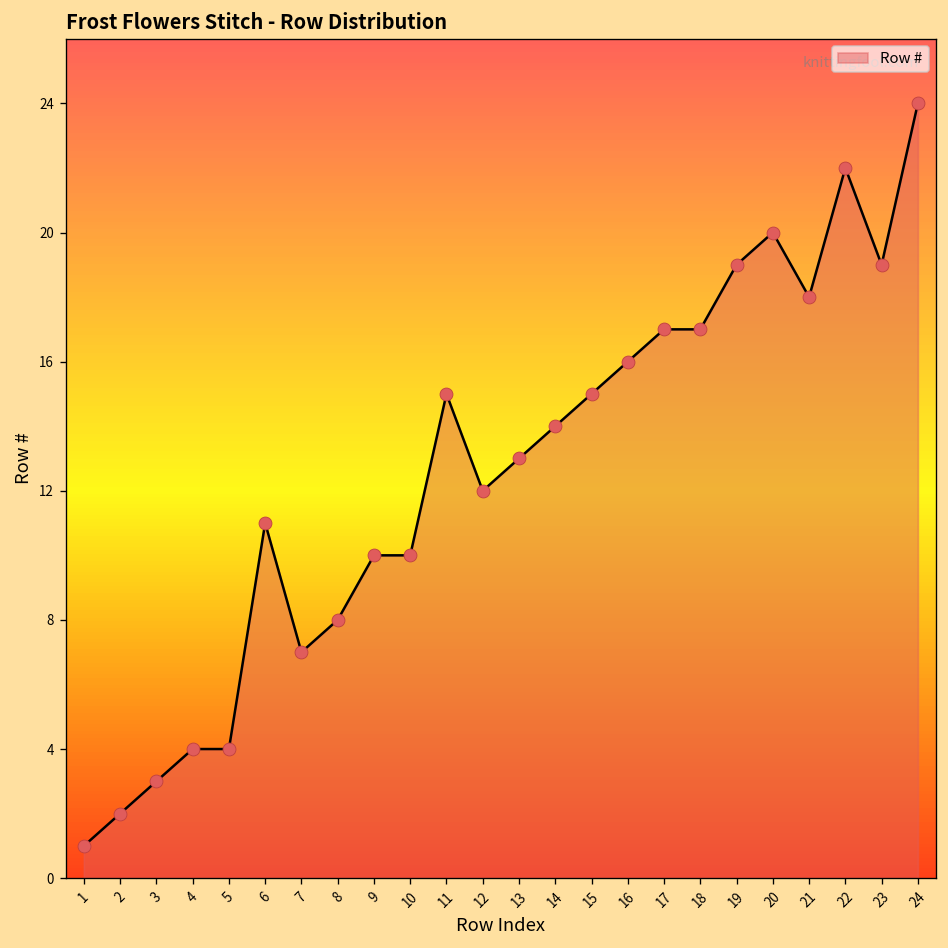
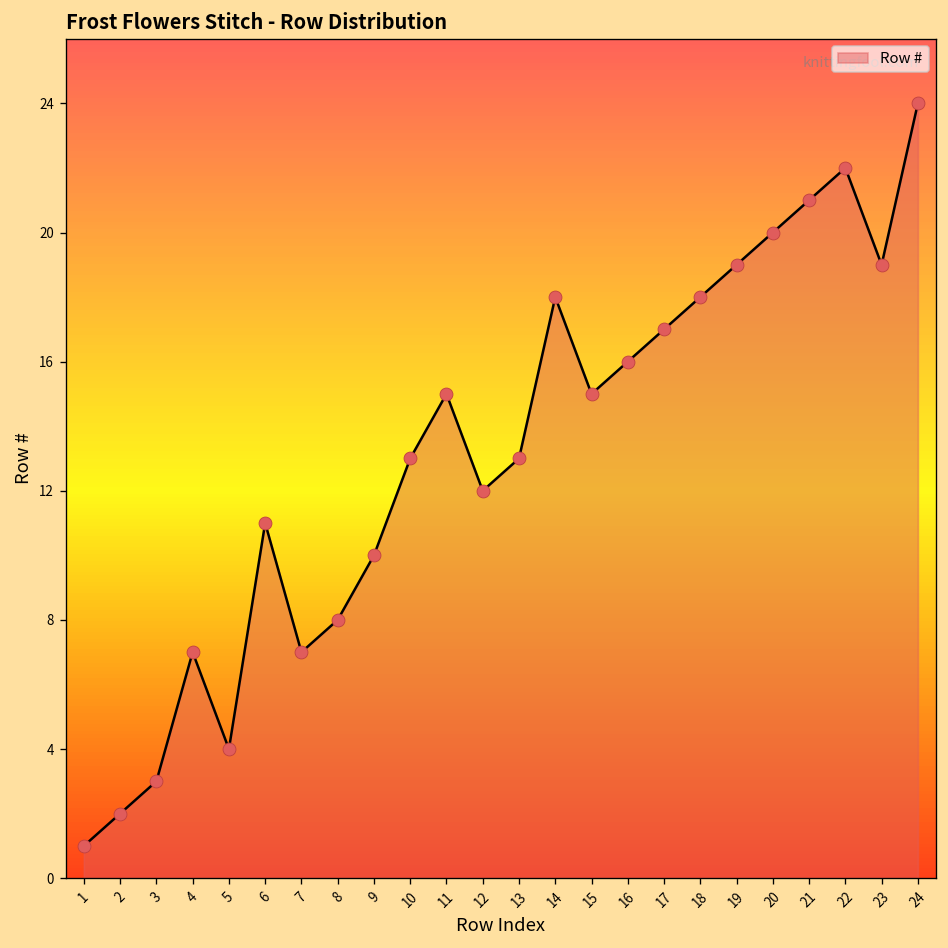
  {
    "1": 1,
    "2": 2,
    "3": 3,
-   "4": 4,
+   "4": 7,
    "5": 4,
    "6": 11,
    "7": 7,
    "8": 8,
    "9": 10,
-   "10": 10,
+   "10": 13,
    "11": 15,
    "12": 12,
    "13": 13,
-   "14": 14,
+   "14": 18,
    "15": 15,
    "16": 16,
    "17": 17,
-   "18": 17,
+   "18": 18,
    "19": 19,
    "20": 20,
-   "21": 18,
+   "21": 21,
    "22": 22,
    "23": 19,
    "24": 24
  }
